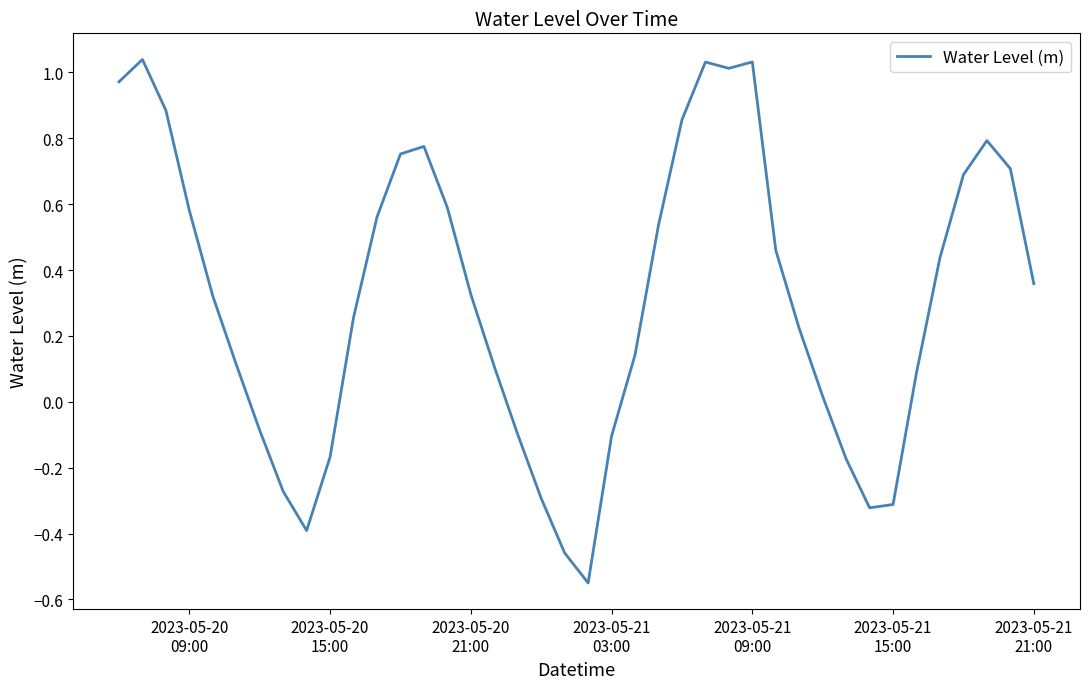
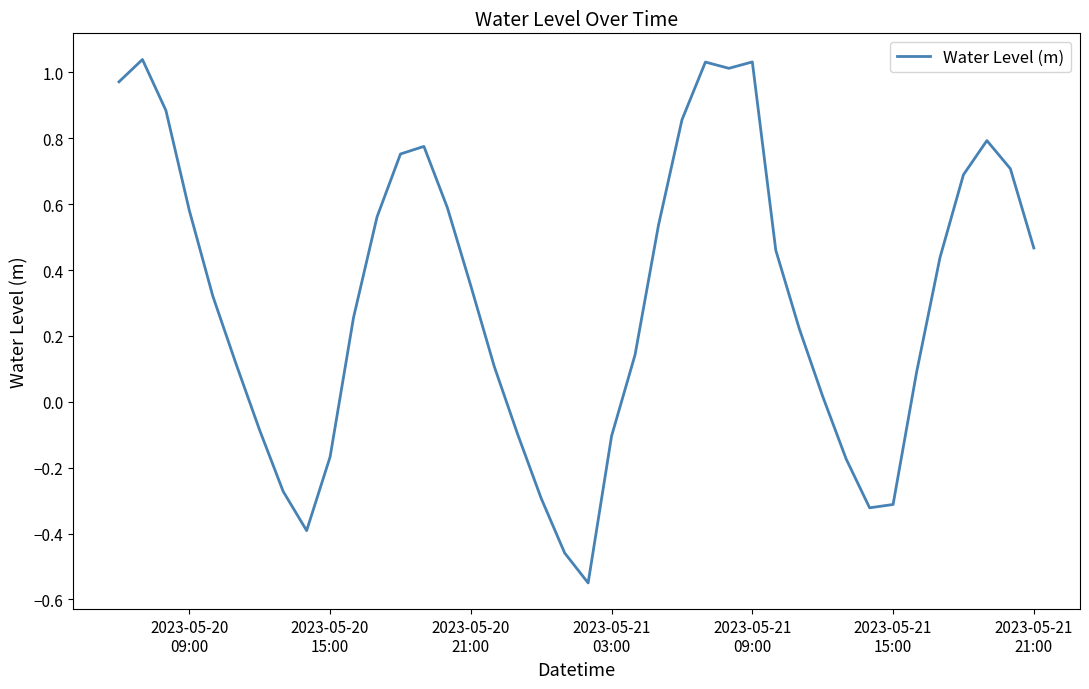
  {
    "2023-05-20 09:00": 0.58,
    "2023-05-20 15:00": -0.17,
-   "2023-05-20 21:00": 0.33,
+   "2023-05-20 21:00": 0.35,
    "2023-05-21 03:00": -0.10,
    "2023-05-21 09:00": 1.03,
    "2023-05-21 15:00": -0.31,
-   "2023-05-21 21:00": 0.36
+   "2023-05-21 21:00": 0.47
  }
